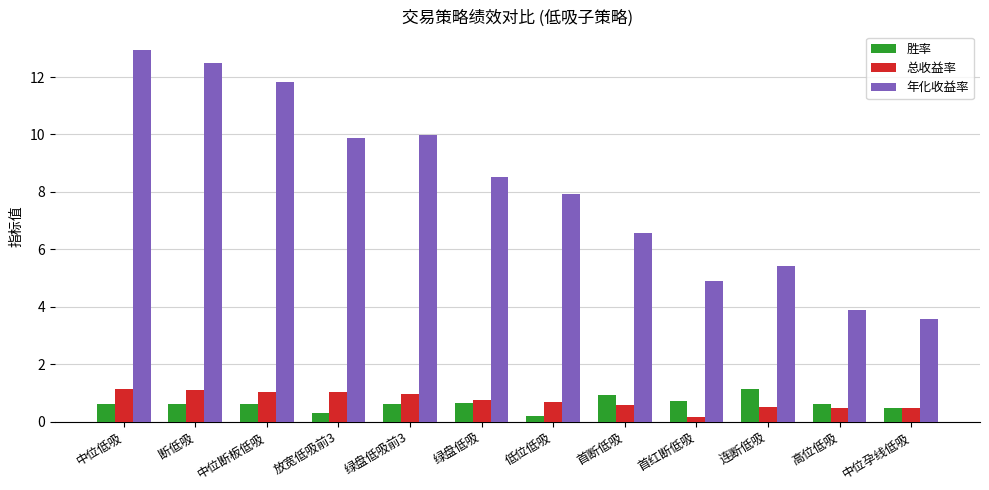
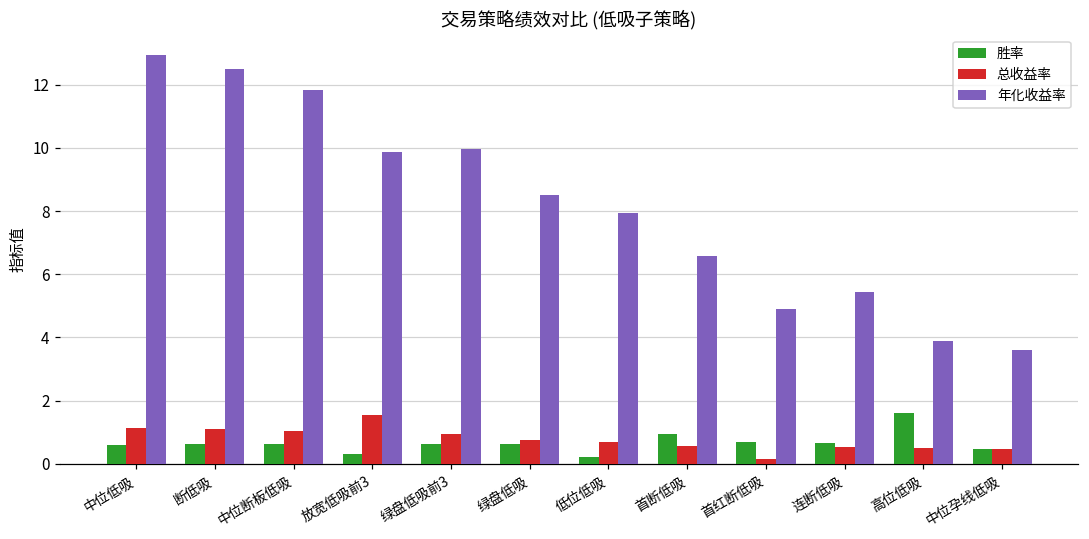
  {
    "胜率": {
      "中位低吸": 0.6,
      "断低吸": 0.6,
      "中位断板低吸": 0.6,
      "放宽低吸前3": 0.3,
      "绿盘低吸前3": 0.6,
      "绿盘低吸": 0.6,
      "低位低吸": 0.2,
      "首断低吸": 0.9,
      "首红断低吸": 0.7,
-     "连断低吸": 1.1,
-     "高位低吸": 0.6,
+     "连断低吸": 0.6,
+     "高位低吸": 1.6,
      "中位孕线低吸": 0.5
    },
    "总收益率": {
      "中位低吸": 1.1,
      "断低吸": 1.1,
      "中位断板低吸": 1.0,
-     "放宽低吸前3": 1.0,
+     "放宽低吸前3": 1.5,
      "绿盘低吸前3": 1.0,
      "绿盘低吸": 0.7,
      "低位低吸": 0.7,
      "首断低吸": 0.6,
      "首红断低吸": 0.2,
      "连断低吸": 0.5,
      "高位低吸": 0.5,
      "中位孕线低吸": 0.5
    },
    "年化收益率": {
      "中位低吸": 12.9,
      "断低吸": 12.5,
      "中位断板低吸": 11.8,
      "放宽低吸前3": 9.9,
      "绿盘低吸前3": 10.0,
      "绿盘低吸": 8.5,
      "低位低吸": 7.9,
      "首断低吸": 6.6,
      "首红断低吸": 4.9,
      "连断低吸": 5.4,
      "高位低吸": 3.9,
      "中位孕线低吸": 3.6
    }
  }
